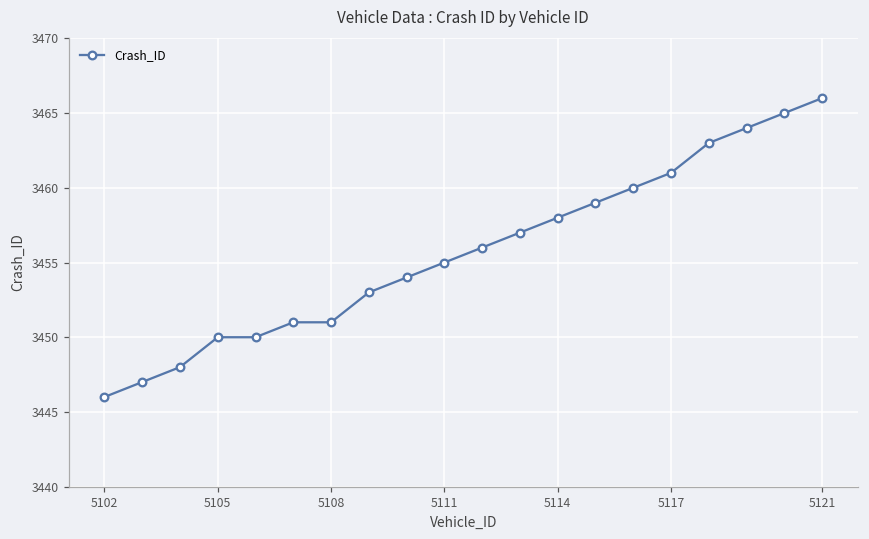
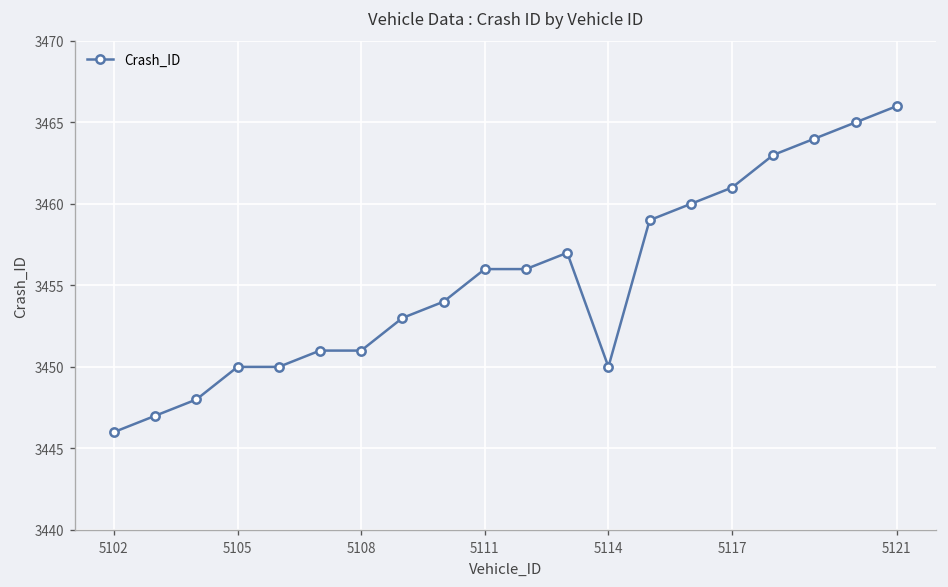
  {
    "5102": 3446,
    "5105": 3450,
    "5108": 3451,
-   "5111": 3455,
-   "5114": 3458,
+   "5111": 3456,
+   "5114": 3450,
    "5117": 3461,
    "5121": 3466
  }
